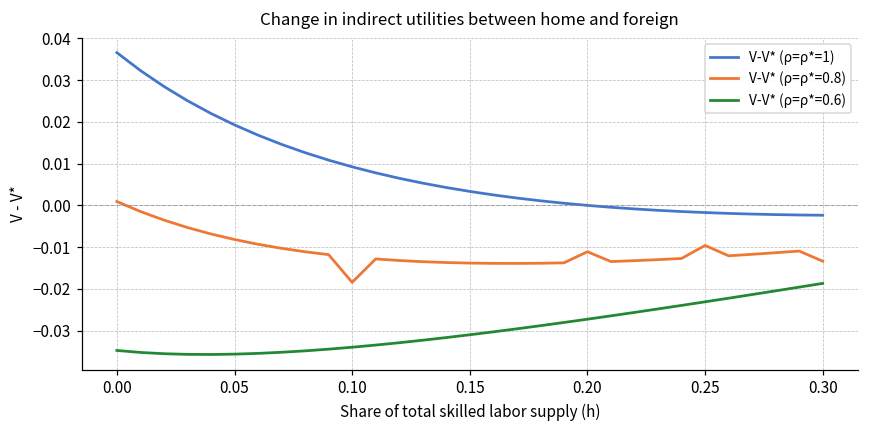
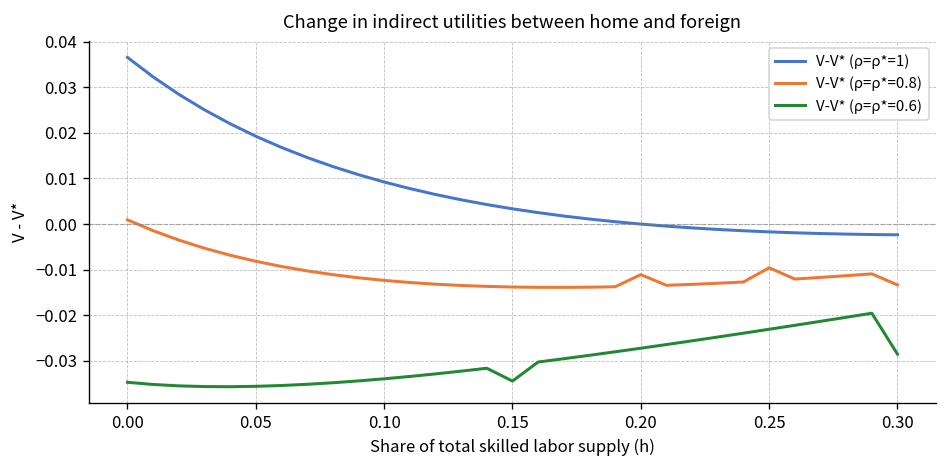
  {
    "V-V* (ρ=ρ*=1)": {
      "0.00": 0.037,
      "0.05": 0.019,
      "0.10": 0.009,
      "0.15": 0.003,
      "0.20": 0.000,
      "0.25": -0.002,
      "0.30": -0.002
    },
    "V-V* (ρ=ρ*=0.8)": {
      "0.00": 0.001,
      "0.05": -0.008,
-     "0.10": -0.018,
+     "0.10": -0.012,
      "0.15": -0.014,
      "0.20": -0.011,
      "0.25": -0.010,
      "0.30": -0.013
    },
    "V-V* (ρ=ρ*=0.6)": {
      "0.00": -0.035,
      "0.05": -0.036,
      "0.10": -0.034,
-     "0.15": -0.031,
+     "0.15": -0.034,
      "0.20": -0.027,
      "0.25": -0.023,
-     "0.30": -0.019
+     "0.30": -0.029
    }
  }
